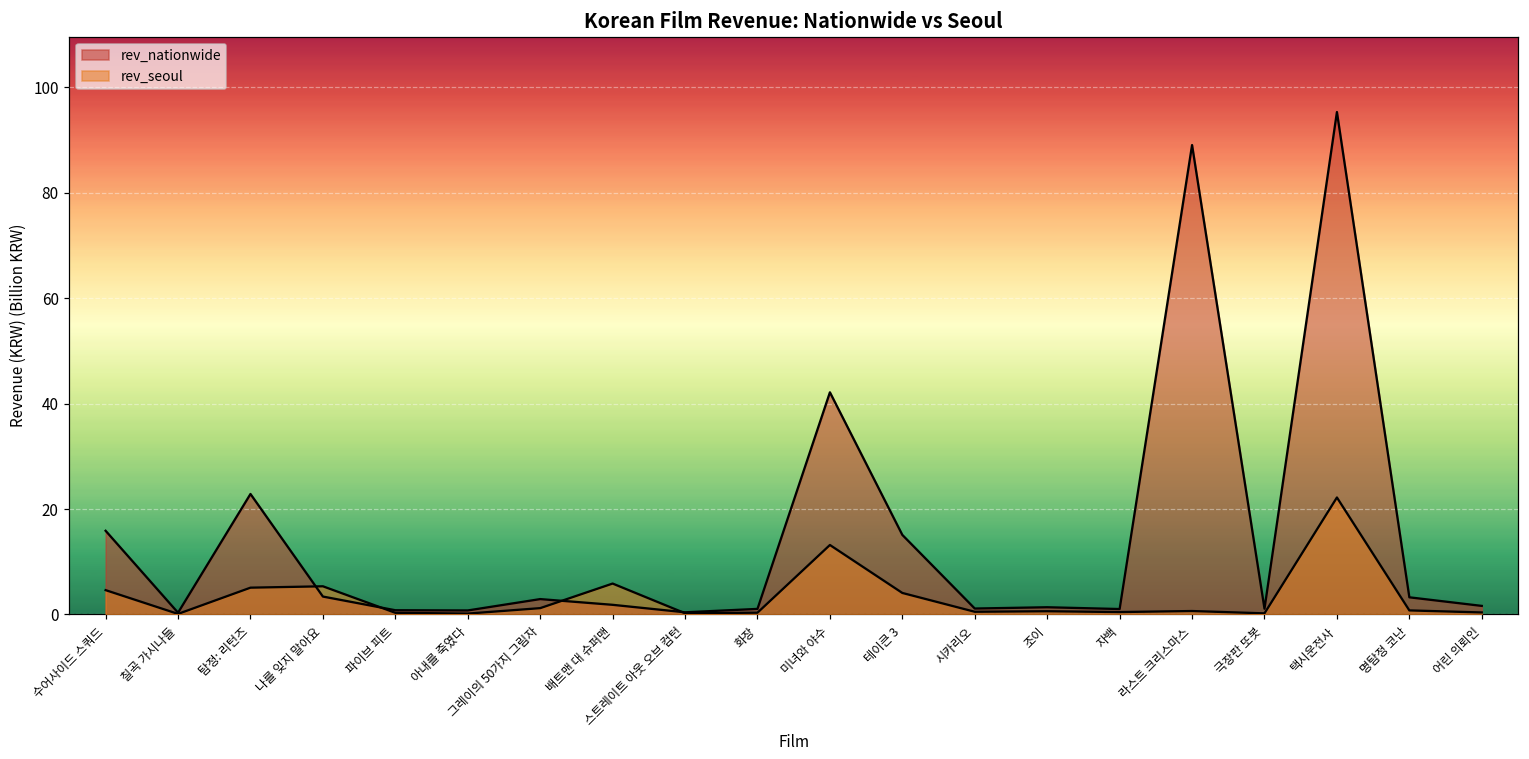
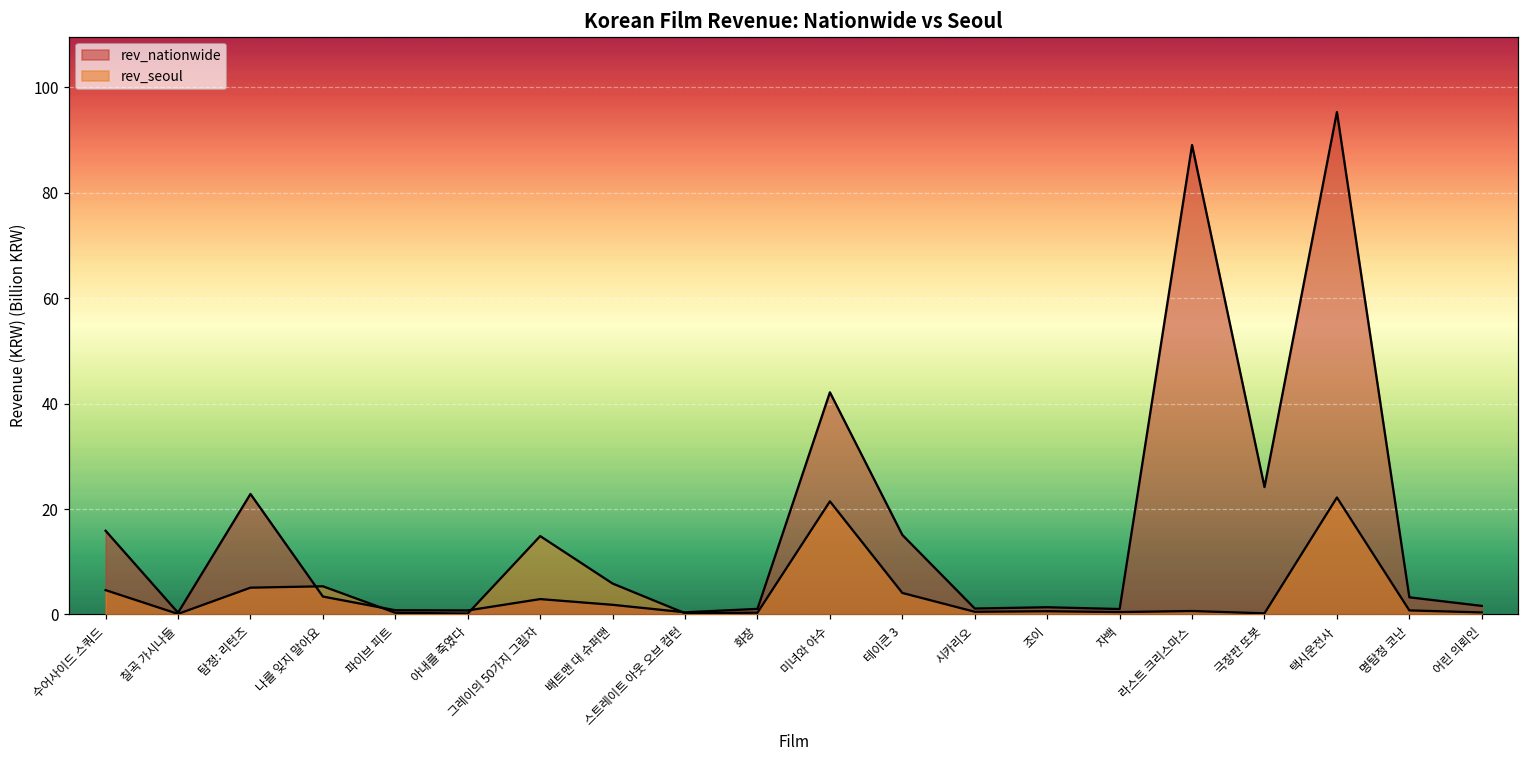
  {
    "rev_nationwide": {
      "수어사이드 스쿼드": 16,
      "탐정: 리턴즈": 23,
      "나를 잊지 말아요": 3,
      "아내를 죽였다": 1,
      "그레이의 50가지 그림자": 3,
      "배트맨 대 슈퍼맨": 2,
      "화장": 1,
      "미녀와 야수": 42,
      "테이큰 3": 15,
      "시카리오": 1,
      "조이": 1,
      "자백": 1,
      "라스트 크리스마스": 89,
-     "극장판 또봇": 1,
+     "극장판 또봇": 24,
      "택시운전사": 95,
      "명탐정 코난": 3,
      "어린 의뢰인": 2
    },
    "rev_seoul": {
      "수어사이드 스쿼드": 5,
      "탐정: 리턴즈": 5,
      "나를 잊지 말아요": 5,
      "아내를 죽였다": 0,
-     "그레이의 50가지 그림자": 1,
+     "그레이의 50가지 그림자": 15,
      "배트맨 대 슈퍼맨": 6,
      "화장": 0,
-     "미녀와 야수": 13,
+     "미녀와 야수": 21,
      "테이큰 3": 4,
      "시카리오": 1,
      "조이": 1,
      "자백": 0,
      "라스트 크리스마스": 1,
      "극장판 또봇": 0,
      "택시운전사": 22,
      "명탐정 코난": 1,
      "어린 의뢰인": 0
    }
  }
